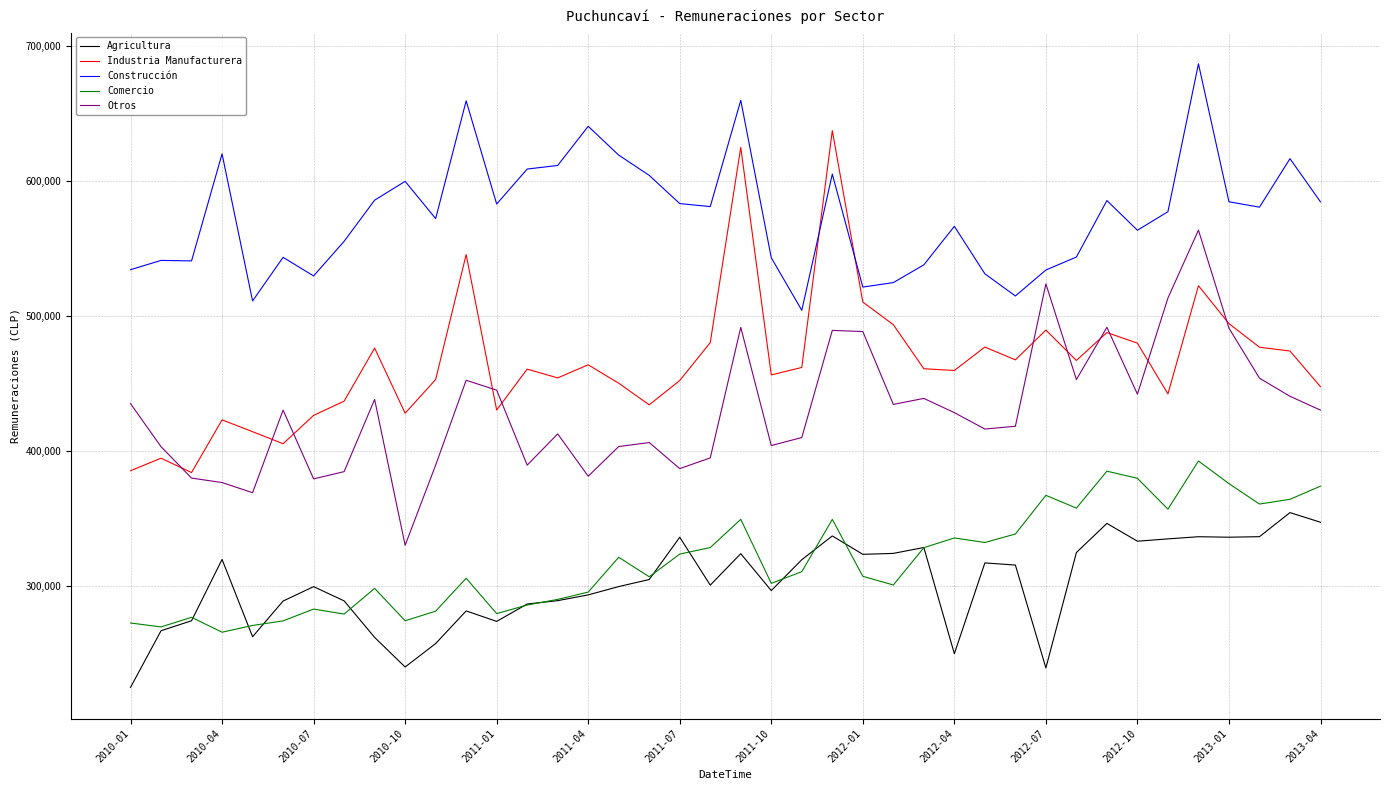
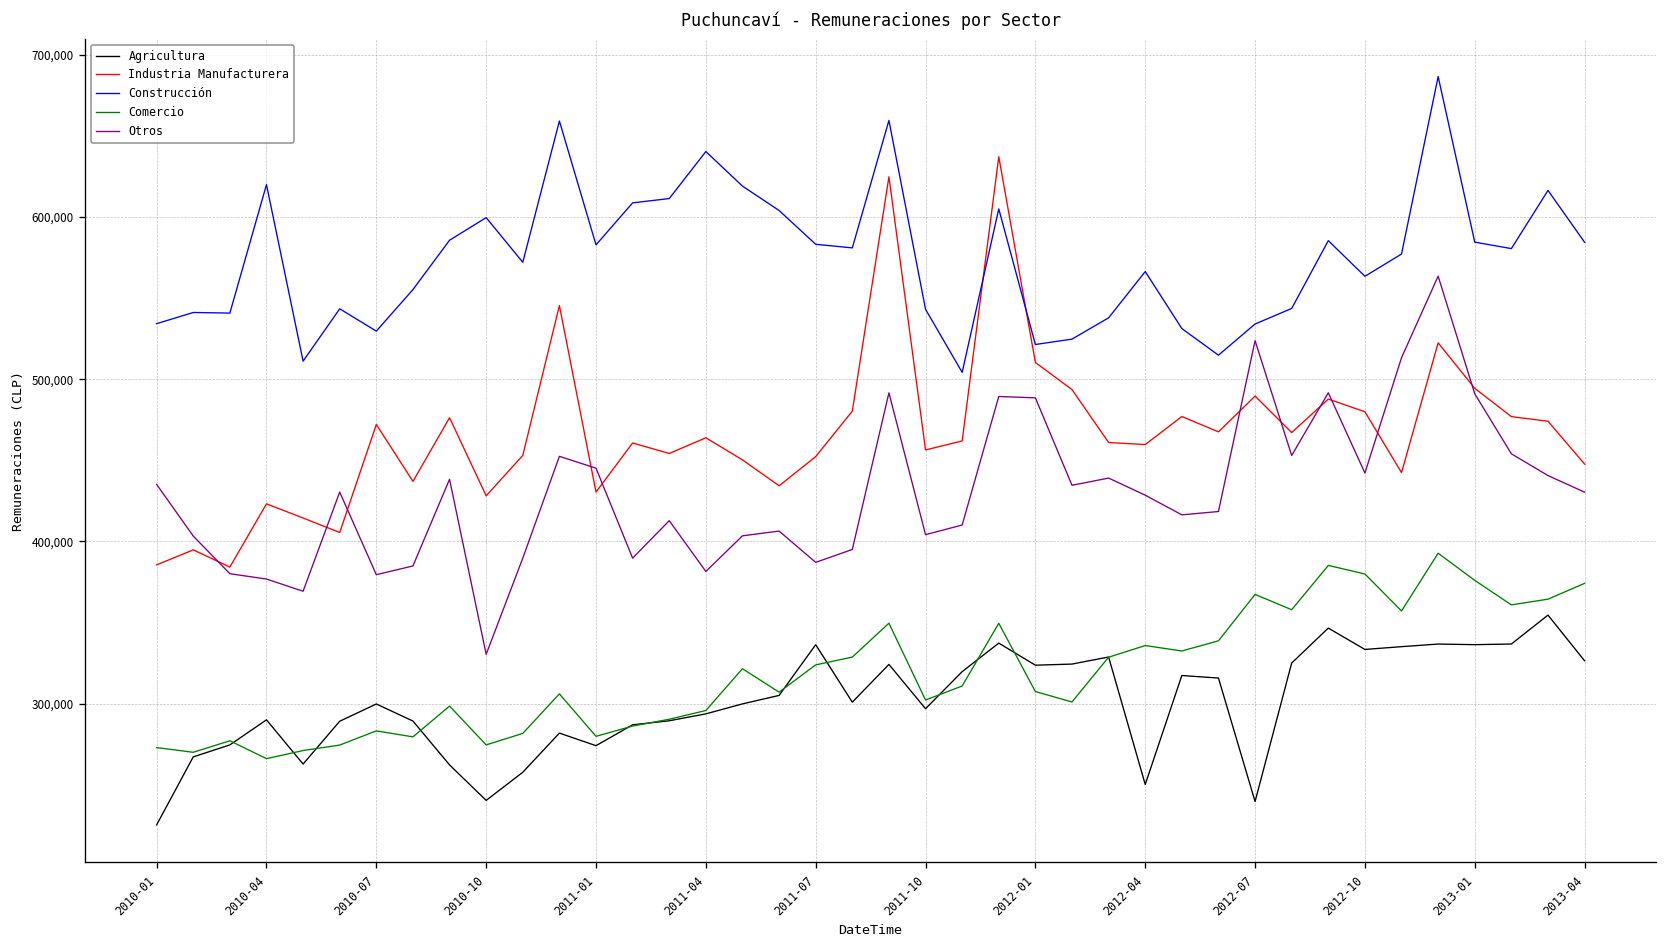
  {
    "Agricultura": {
      "2010-01": "225,000",
-     "2010-04": "320,000",
+     "2010-04": "290,000",
      "2010-07": "300,000",
      "2010-10": "240,000",
      "2011-01": "274,000",
      "2011-04": "294,000",
      "2011-07": "336,000",
      "2011-10": "297,000",
      "2012-01": "324,000",
      "2012-04": "250,000",
      "2012-07": "240,000",
      "2012-10": "333,000",
      "2013-01": "336,000",
-     "2013-04": "347,000"
+     "2013-04": "326,000"
    },
    "Industria Manufacturera": {
      "2010-01": "386,000",
      "2010-04": "423,000",
-     "2010-07": "427,000",
+     "2010-07": "472,000",
      "2010-10": "428,000",
      "2011-01": "430,000",
      "2011-04": "464,000",
      "2011-07": "452,000",
      "2011-10": "456,000",
      "2012-01": "510,000",
      "2012-04": "460,000",
      "2012-07": "490,000",
      "2012-10": "480,000",
      "2013-01": "494,000",
      "2013-04": "448,000"
    },
    "Construcción": {
      "2010-01": "534,000",
      "2010-04": "620,000",
      "2010-07": "530,000",
      "2010-10": "600,000",
      "2011-01": "583,000",
      "2011-04": "640,000",
      "2011-07": "583,000",
      "2011-10": "543,000",
      "2012-01": "521,000",
      "2012-04": "566,000",
      "2012-07": "534,000",
      "2012-10": "563,000",
      "2013-01": "585,000",
      "2013-04": "584,000"
    },
    "Comercio": {
      "2010-01": "273,000",
      "2010-04": "266,000",
      "2010-07": "283,000",
      "2010-10": "275,000",
      "2011-01": "280,000",
      "2011-04": "296,000",
      "2011-07": "324,000",
      "2011-10": "302,000",
      "2012-01": "307,000",
      "2012-04": "336,000",
      "2012-07": "367,000",
      "2012-10": "380,000",
      "2013-01": "376,000",
      "2013-04": "374,000"
    },
    "Otros": {
      "2010-01": "435,000",
      "2010-04": "377,000",
      "2010-07": "380,000",
      "2010-10": "330,000",
      "2011-01": "445,000",
      "2011-04": "382,000",
      "2011-07": "387,000",
      "2011-10": "404,000",
      "2012-01": "489,000",
      "2012-04": "429,000",
      "2012-07": "524,000",
      "2012-10": "442,000",
      "2013-01": "491,000",
      "2013-04": "430,000"
    }
  }
